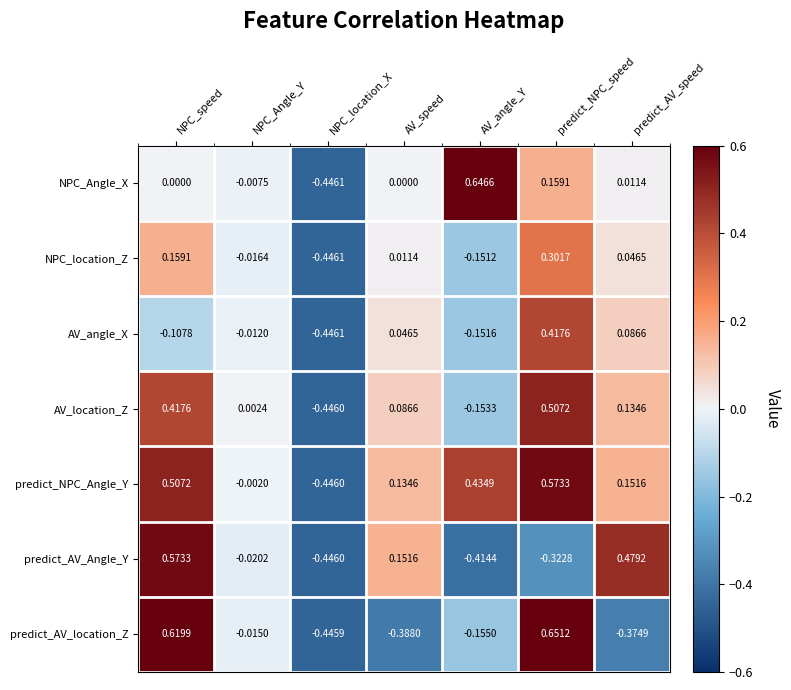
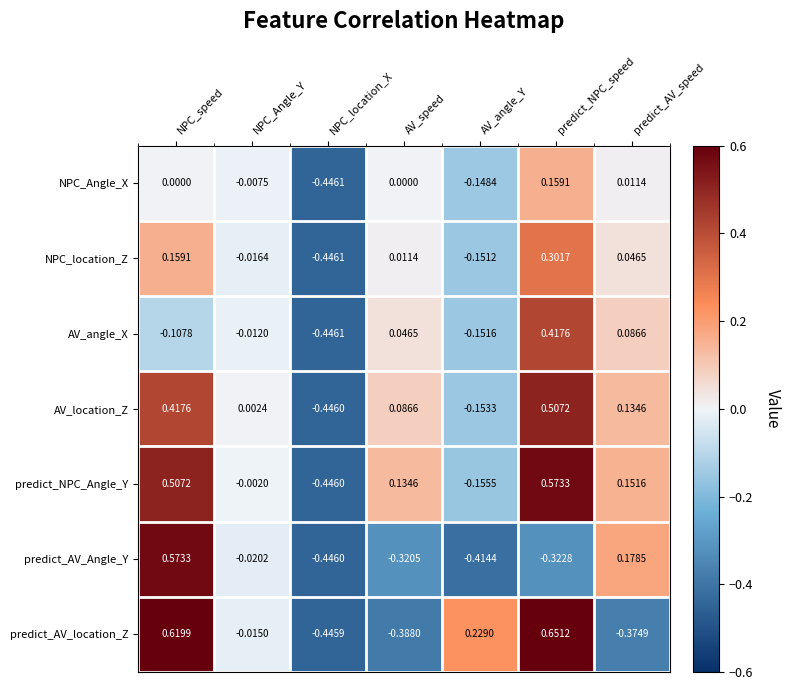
  {
    "NPC_Angle_X": {
      "NPC_speed": 0.0000,
      "NPC_Angle_Y": -0.0075,
      "NPC_location_X": -0.4461,
      "AV_speed": 0.0000,
-     "AV_angle_Y": 0.6466,
+     "AV_angle_Y": -0.1484,
      "predict_NPC_speed": 0.1591,
      "predict_AV_speed": 0.0114
    },
    "NPC_location_Z": {
      "NPC_speed": 0.1591,
      "NPC_Angle_Y": -0.0164,
      "NPC_location_X": -0.4461,
      "AV_speed": 0.0114,
      "AV_angle_Y": -0.1512,
      "predict_NPC_speed": 0.3017,
      "predict_AV_speed": 0.0465
    },
    "AV_angle_X": {
      "NPC_speed": -0.1078,
      "NPC_Angle_Y": -0.0120,
      "NPC_location_X": -0.4461,
      "AV_speed": 0.0465,
      "AV_angle_Y": -0.1516,
      "predict_NPC_speed": 0.4176,
      "predict_AV_speed": 0.0866
    },
    "AV_location_Z": {
      "NPC_speed": 0.4176,
      "NPC_Angle_Y": 0.0024,
      "NPC_location_X": -0.4460,
      "AV_speed": 0.0866,
      "AV_angle_Y": -0.1533,
      "predict_NPC_speed": 0.5072,
      "predict_AV_speed": 0.1346
    },
    "predict_NPC_Angle_Y": {
      "NPC_speed": 0.5072,
      "NPC_Angle_Y": -0.0020,
      "NPC_location_X": -0.4460,
      "AV_speed": 0.1346,
-     "AV_angle_Y": 0.4349,
+     "AV_angle_Y": -0.1555,
      "predict_NPC_speed": 0.5733,
      "predict_AV_speed": 0.1516
    },
    "predict_AV_Angle_Y": {
      "NPC_speed": 0.5733,
      "NPC_Angle_Y": -0.0202,
      "NPC_location_X": -0.4460,
-     "AV_speed": 0.1516,
+     "AV_speed": -0.3205,
      "AV_angle_Y": -0.4144,
      "predict_NPC_speed": -0.3228,
-     "predict_AV_speed": 0.4792
+     "predict_AV_speed": 0.1785
    },
    "predict_AV_location_Z": {
      "NPC_speed": 0.6199,
      "NPC_Angle_Y": -0.0150,
      "NPC_location_X": -0.4459,
      "AV_speed": -0.3880,
-     "AV_angle_Y": -0.1550,
+     "AV_angle_Y": 0.2290,
      "predict_NPC_speed": 0.6512,
      "predict_AV_speed": -0.3749
    }
  }
